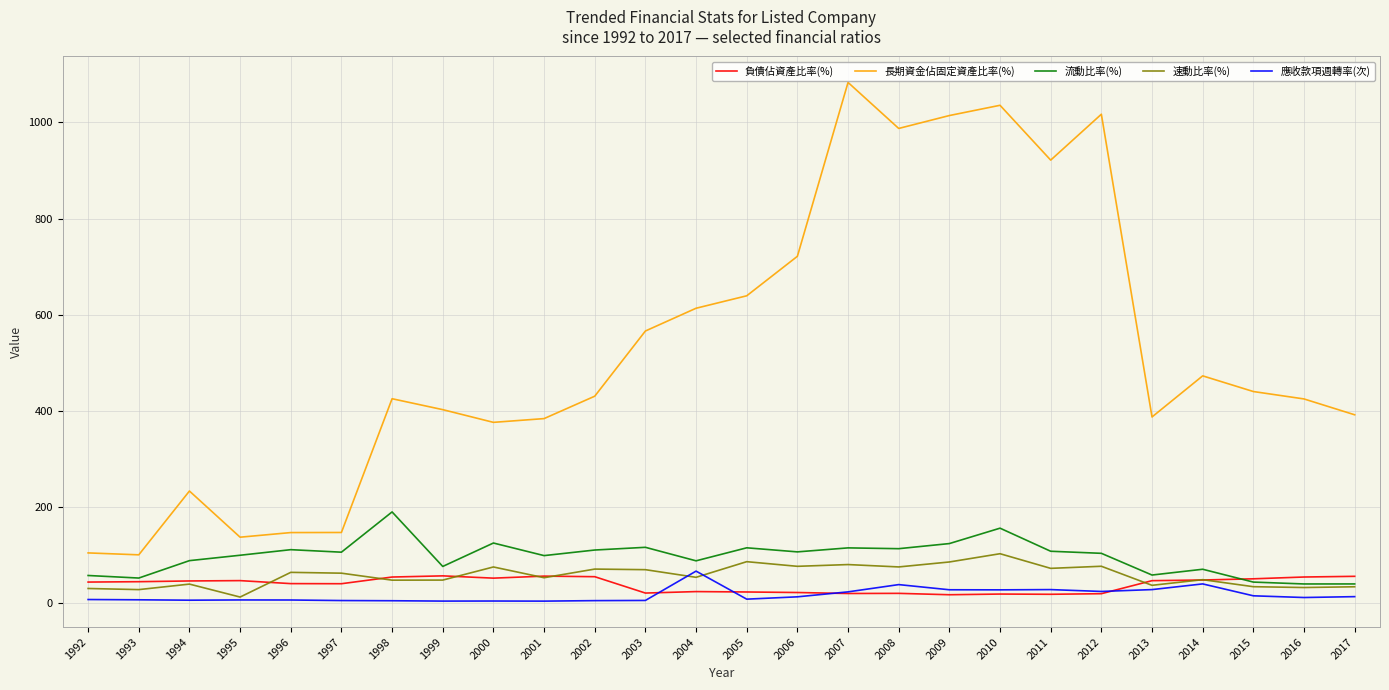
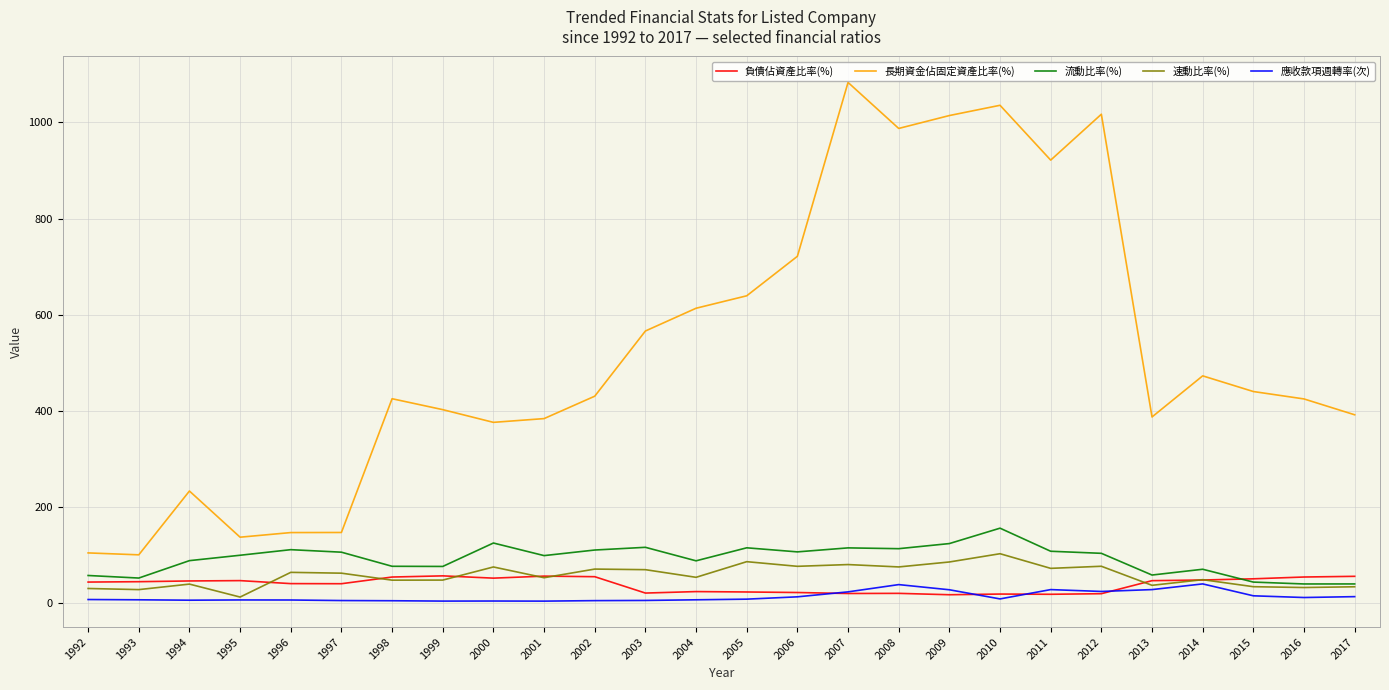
  {
    "負債佔資產比率(%)": {
      "1992": 40,
      "1993": 50,
      "1994": 50,
      "1995": 50,
      "1996": 40,
      "1997": 40,
      "1998": 50,
      "1999": 60,
      "2000": 50,
      "2002": 60,
      "2003": 20,
      "2004": 20,
      "2005": 20,
      "2006": 20,
      "2008": 20,
      "2009": 20,
      "2010": 20,
      "2011": 20,
      "2013": 50,
      "2015": 50,
      "2016": 60,
      "2017": 60
    },
    "長期資金佔固定資產比率(%)": {
      "1992": 110,
      "1993": 100,
      "1994": 230,
      "1995": 140,
      "1996": 150,
      "1997": 150,
      "1998": 430,
      "1999": 400,
      "2000": 380,
      "2001": 380,
      "2002": 430,
      "2003": 570,
      "2004": 610,
      "2005": 640,
      "2006": 720,
      "2007": 1080,
      "2008": 990,
      "2009": 1010,
      "2010": 1040,
      "2011": 920,
      "2012": 1020,
      "2013": 390,
      "2014": 470,
      "2015": 440,
      "2016": 430,
      "2017": 390
    },
    "流動比率(%)": {
      "1992": 60,
      "1993": 50,
      "1994": 90,
      "1995": 100,
      "1996": 110,
      "1997": 110,
-     "1998": 190,
+     "1998": 80,
      "1999": 80,
      "2000": 130,
      "2001": 100,
      "2002": 110,
      "2003": 120,
      "2004": 90,
      "2005": 120,
      "2006": 110,
      "2007": 120,
      "2008": 110,
      "2009": 120,
      "2010": 160,
      "2011": 110,
      "2012": 100,
      "2013": 60,
      "2014": 70,
      "2015": 40,
      "2016": 40,
      "2017": 40
    },
    "速動比率(%)": {
      "1992": 30,
      "1993": 30,
      "1994": 40,
      "1995": 10,
      "1996": 60,
      "1997": 60,
      "1998": 50,
      "1999": 50,
      "2000": 80,
      "2002": 70,
      "2003": 70,
      "2004": 50,
      "2005": 90,
      "2006": 80,
      "2007": 80,
      "2008": 80,
      "2009": 90,
      "2010": 100,
      "2011": 70,
      "2012": 80,
      "2013": 40,
      "2015": 30,
      "2016": 30,
      "2017": 30
    },
    "應收款項週轉率(次)": {
      "1992": 10,
      "1993": 10,
      "1994": 10,
      "1995": 10,
      "1996": 10,
      "1997": 10,
      "1998": 10,
      "1999": 0,
      "2000": 10,
      "2001": 0,
      "2002": 10,
      "2003": 10,
-     "2004": 70,
+     "2004": 10,
      "2005": 10,
      "2006": 10,
      "2008": 40,
      "2009": 30,
-     "2010": 30,
+     "2010": 10,
      "2011": 30,
      "2013": 30,
      "2014": 40,
      "2015": 20,
      "2016": 10,
      "2017": 10
    }
  }
